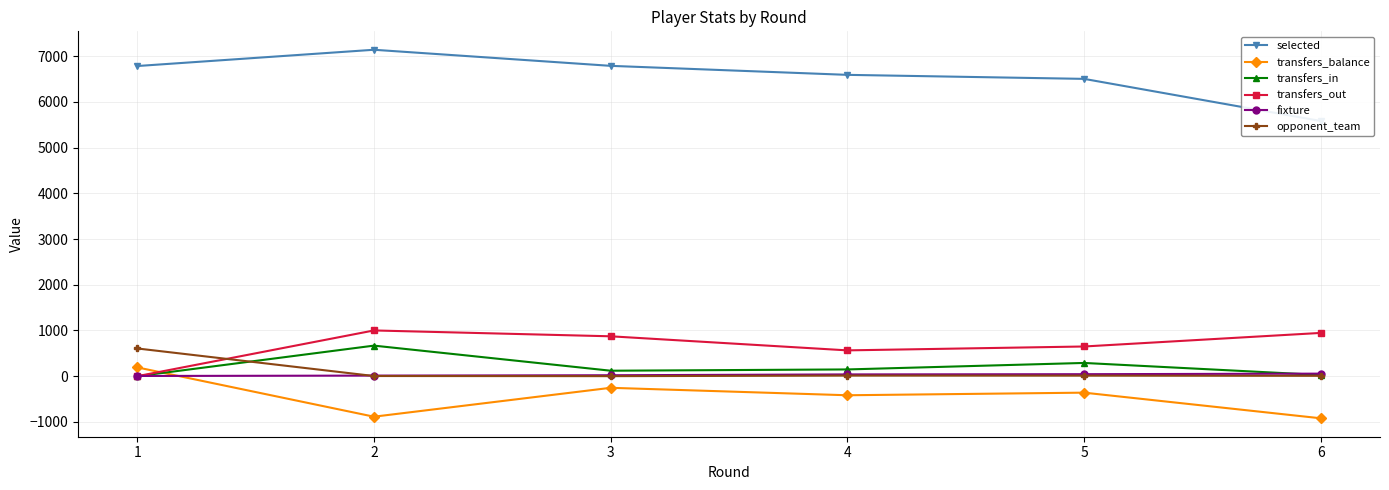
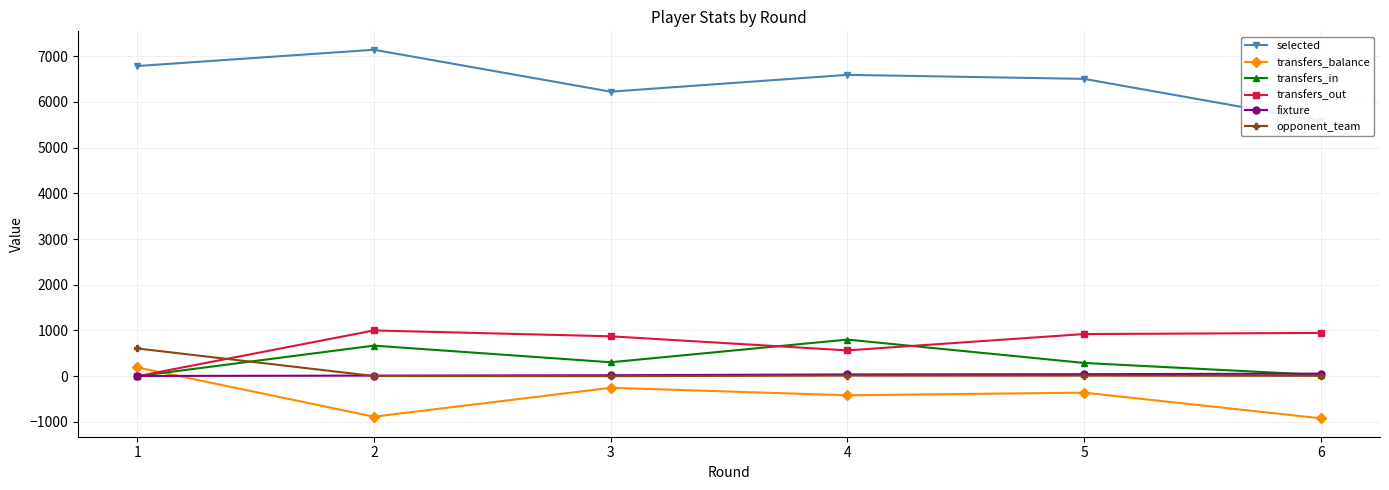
  {
    "selected": {
      "1": 6800,
      "2": 7100,
-     "3": 6800,
+     "3": 6200,
      "4": 6600,
      "5": 6500
    },
    "transfers_balance": {
      "1": 200,
      "2": -900,
      "3": -300,
      "4": -400,
      "5": -400,
      "6": -900
    },
    "transfers_in": {
      "2": 700,
-     "3": 100,
-     "4": 100,
+     "3": 300,
+     "4": 800,
      "5": 300
    },
    "transfers_out": {
      "2": 1000,
      "3": 900,
      "4": 600,
-     "5": 700,
+     "5": 900,
      "6": 900
    },
    "opponent_team": {
      "1": 600
    }
  }
